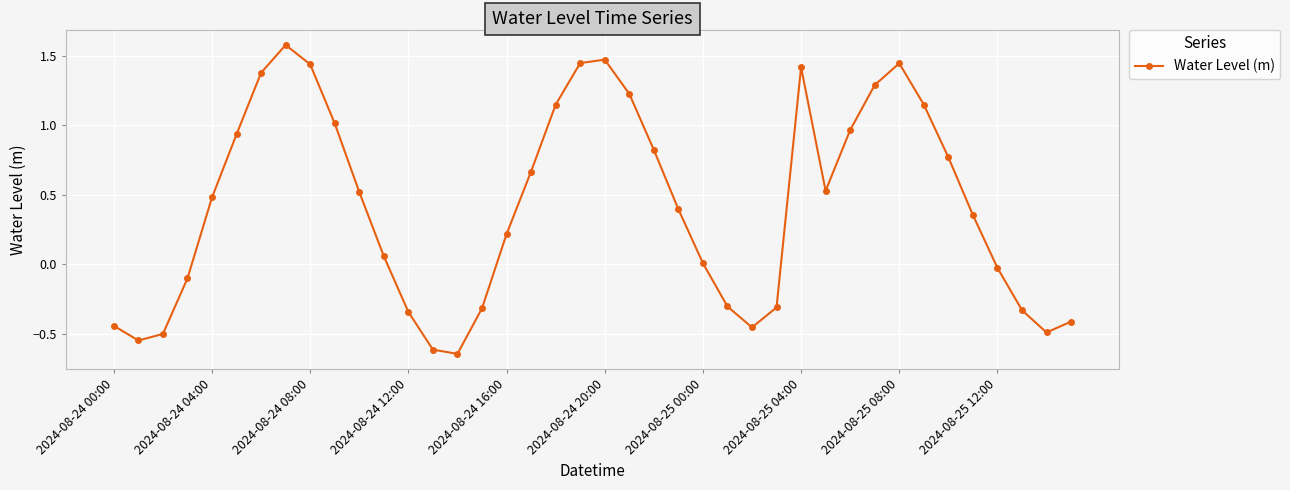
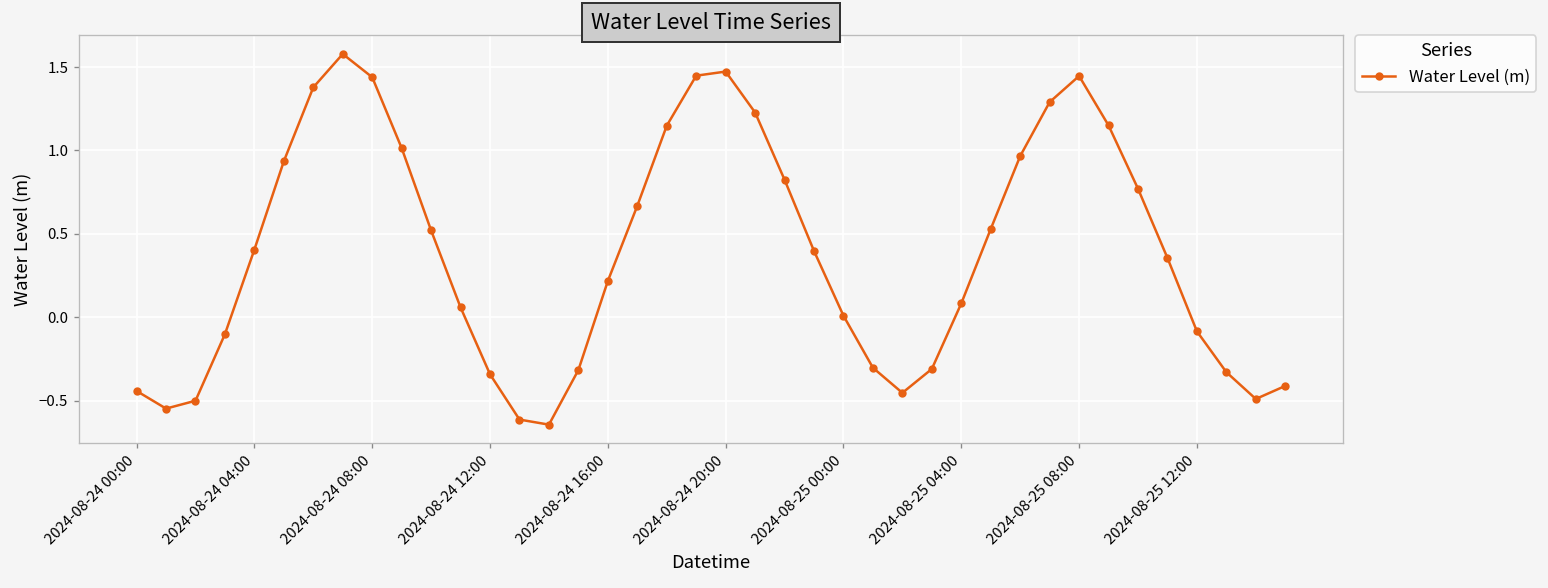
  {
    "2024-08-24 00:00": -0.44,
-   "2024-08-24 04:00": 0.48,
+   "2024-08-24 04:00": 0.41,
    "2024-08-24 08:00": 1.44,
    "2024-08-24 12:00": -0.34,
    "2024-08-24 16:00": 0.22,
    "2024-08-24 20:00": 1.47,
    "2024-08-25 00:00": 0.01,
-   "2024-08-25 04:00": 1.42,
+   "2024-08-25 04:00": 0.08,
    "2024-08-25 08:00": 1.45,
-   "2024-08-25 12:00": -0.02
+   "2024-08-25 12:00": -0.08
  }
